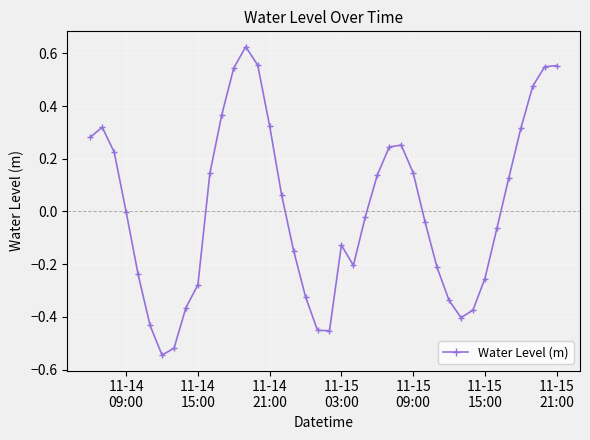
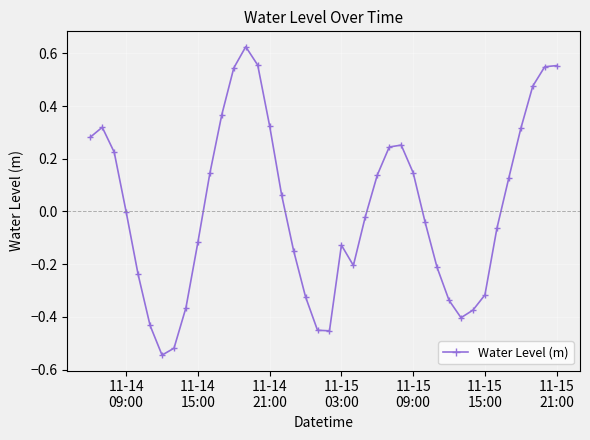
  {
    "11-14 09:00": 0.00,
-   "11-14 15:00": -0.28,
+   "11-14 15:00": -0.12,
    "11-14 21:00": 0.32,
    "11-15 03:00": -0.13,
    "11-15 09:00": 0.15,
-   "11-15 15:00": -0.25,
+   "11-15 15:00": -0.32,
    "11-15 21:00": 0.55
  }
